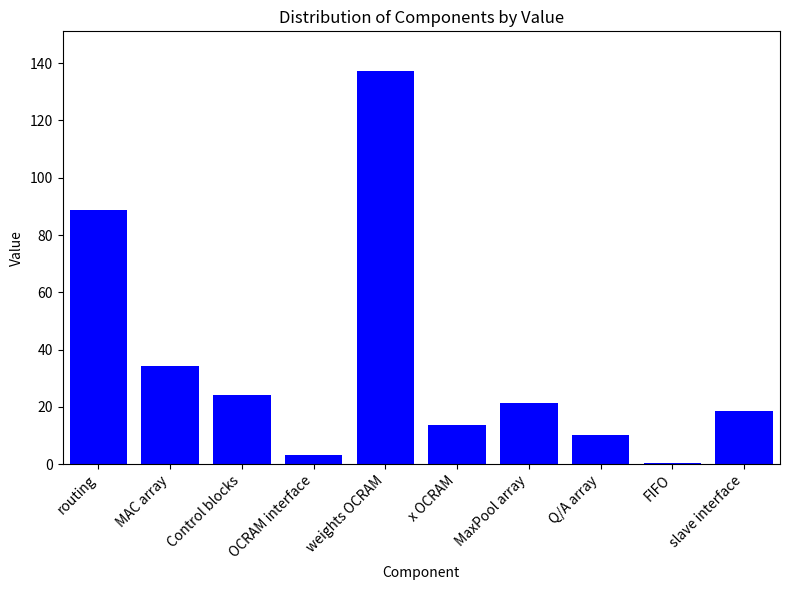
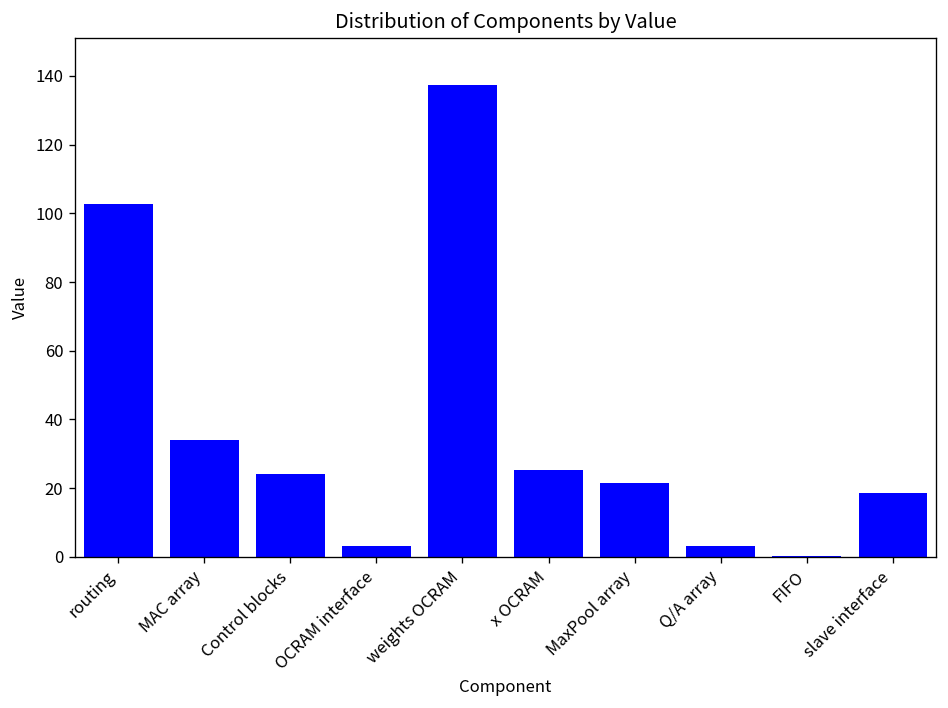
  {
-   "routing": 89,
+   "routing": 103,
    "MAC array": 34,
    "Control blocks": 24,
    "OCRAM interface": 3,
    "weights OCRAM": 137,
-   "x OCRAM": 14,
+   "x OCRAM": 25,
    "MaxPool array": 22,
-   "Q/A array": 10,
+   "Q/A array": 3,
    "slave interface": 19
  }
